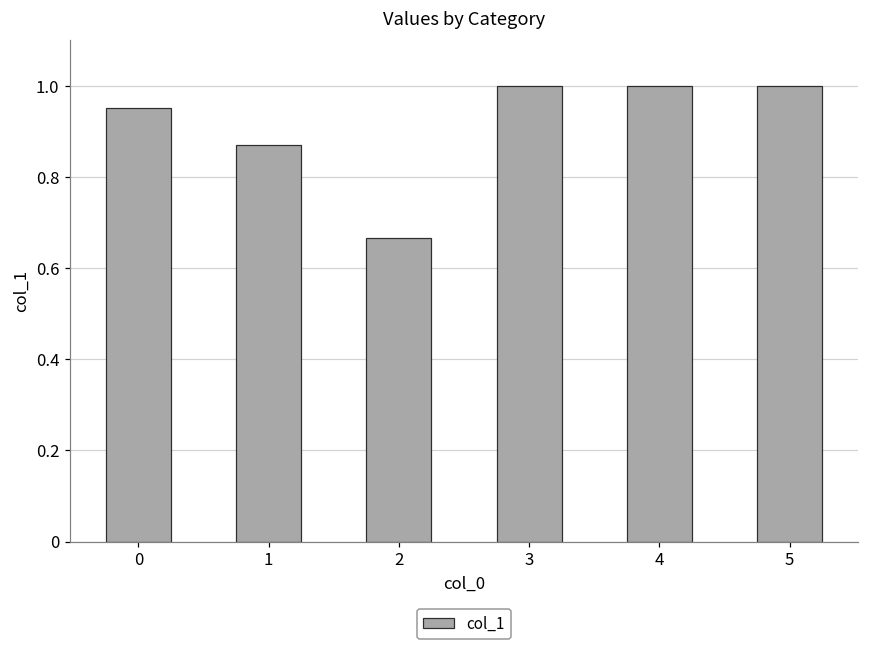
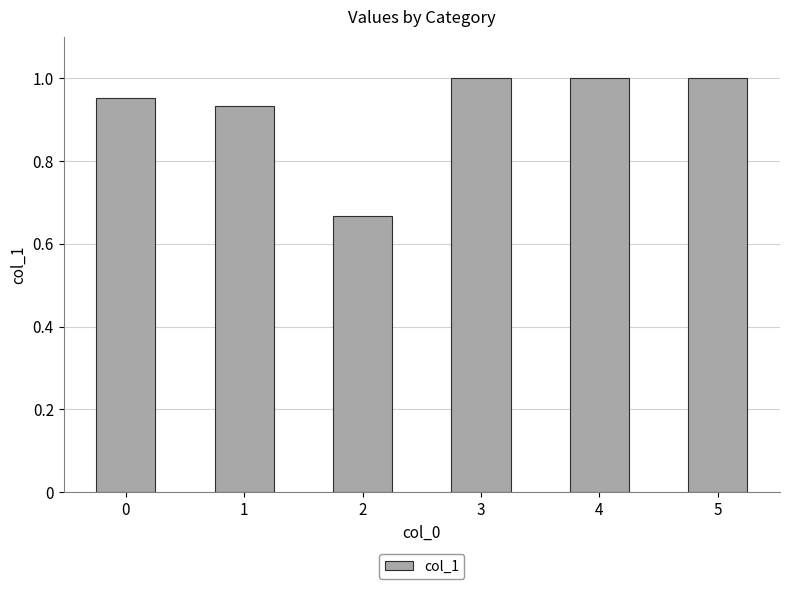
  {
    "0": 0.95,
-   "1": 0.87,
+   "1": 0.93,
    "2": 0.67,
    "3": 1.00,
    "4": 1.00,
    "5": 1.00
  }
